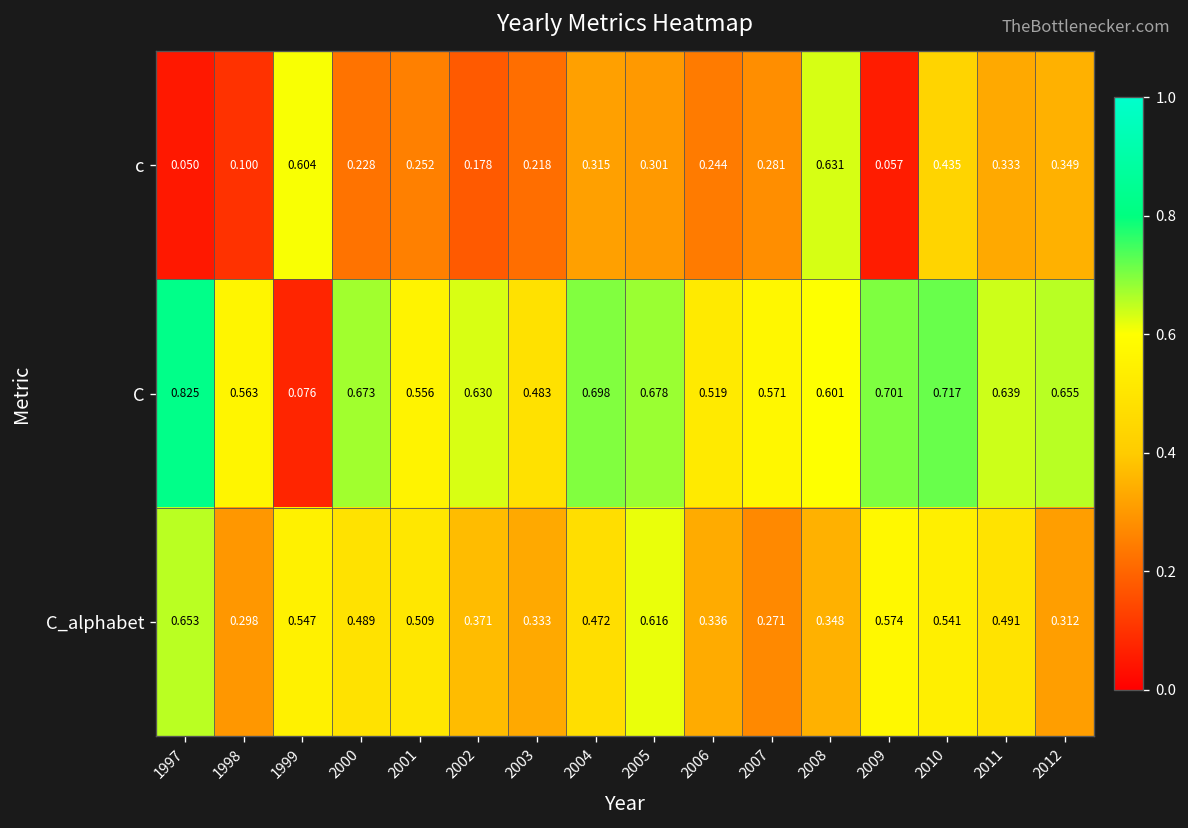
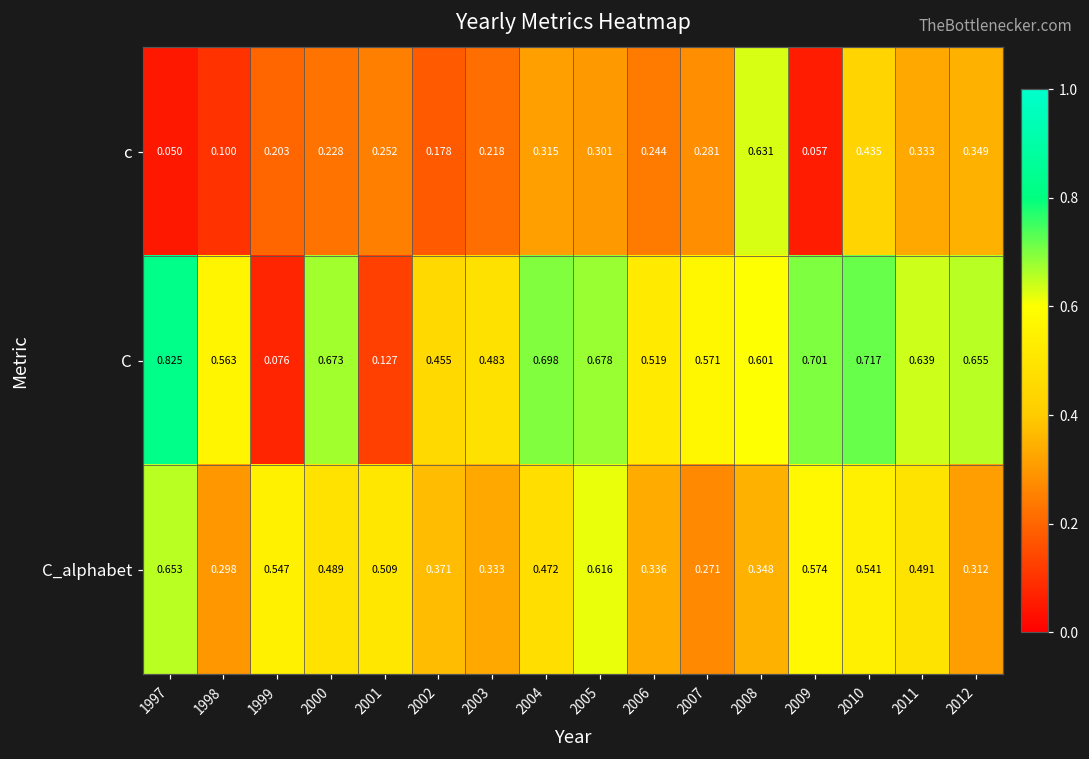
  {
    "c": {
      "1997": 0.050,
      "1998": 0.100,
-     "1999": 0.604,
+     "1999": 0.203,
      "2000": 0.228,
      "2001": 0.252,
      "2002": 0.178,
      "2003": 0.218,
      "2004": 0.315,
      "2005": 0.301,
      "2006": 0.244,
      "2007": 0.281,
      "2008": 0.631,
      "2009": 0.057,
      "2010": 0.435,
      "2011": 0.333,
      "2012": 0.349
    },
    "C": {
      "1997": 0.825,
      "1998": 0.563,
      "1999": 0.076,
      "2000": 0.673,
-     "2001": 0.556,
-     "2002": 0.630,
+     "2001": 0.127,
+     "2002": 0.455,
      "2003": 0.483,
      "2004": 0.698,
      "2005": 0.678,
      "2006": 0.519,
      "2007": 0.571,
      "2008": 0.601,
      "2009": 0.701,
      "2010": 0.717,
      "2011": 0.639,
      "2012": 0.655
    },
    "C_alphabet": {
      "1997": 0.653,
      "1998": 0.298,
      "1999": 0.547,
      "2000": 0.489,
      "2001": 0.509,
      "2002": 0.371,
      "2003": 0.333,
      "2004": 0.472,
      "2005": 0.616,
      "2006": 0.336,
      "2007": 0.271,
      "2008": 0.348,
      "2009": 0.574,
      "2010": 0.541,
      "2011": 0.491,
      "2012": 0.312
    }
  }
